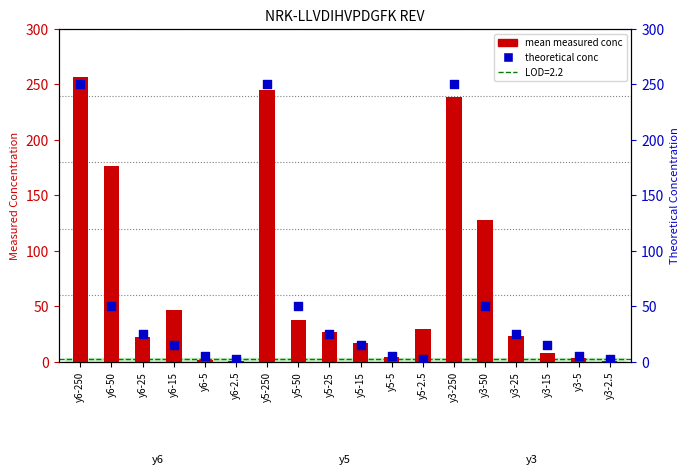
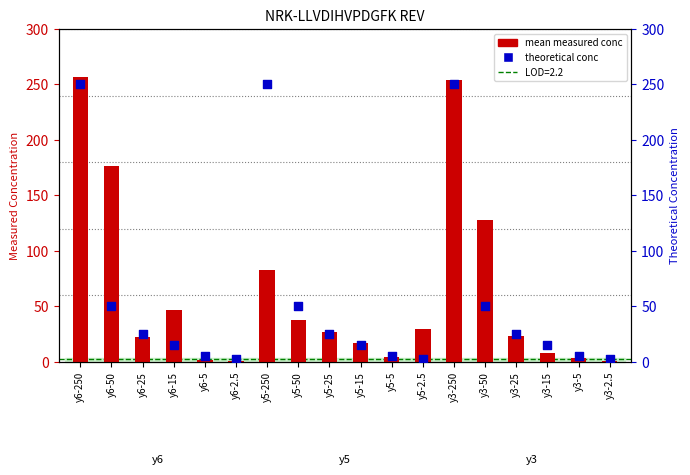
  {
    "mean measured conc": {
      "y6-250": 256,
      "y6-50": 176,
      "y6-25": 23,
      "y6-15": 47,
-     "y5-250": 245,
+     "y5-250": 83,
      "y5-50": 37,
      "y5-25": 27,
      "y5-15": 17,
      "y5-5": 4,
      "y5-2.5": 30,
-     "y3-250": 239,
+     "y3-250": 254,
      "y3-50": 128,
      "y3-25": 23,
      "y3-15": 7,
      "y3-5": 4
    }
  }
